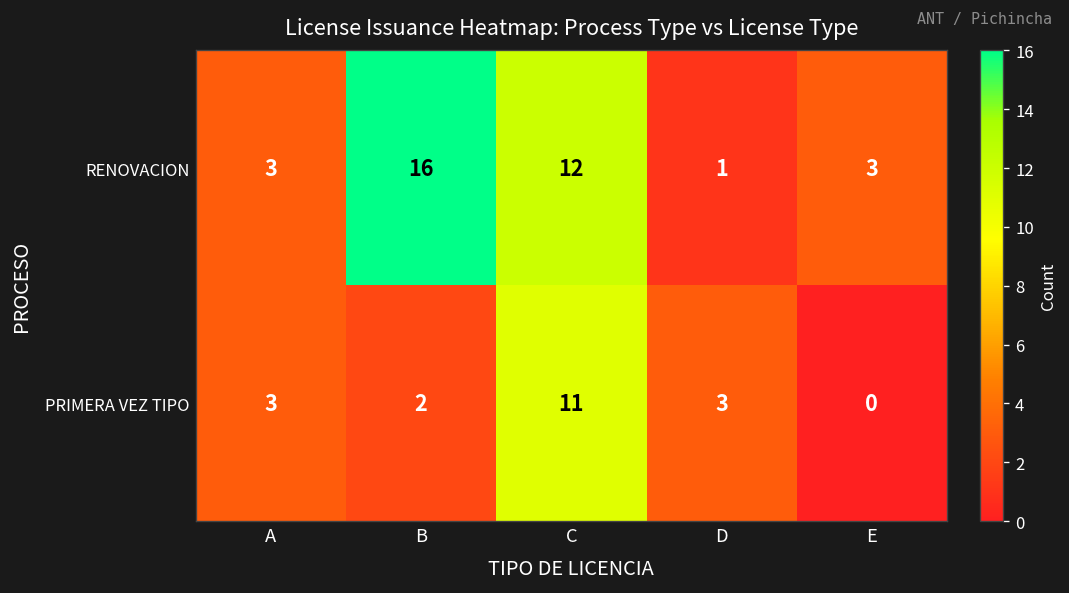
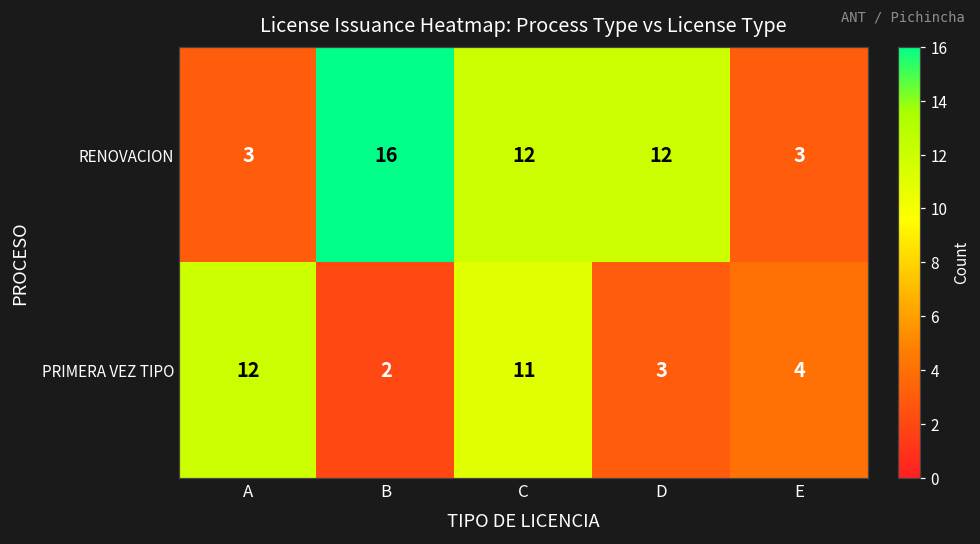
  {
    "RENOVACION": {
      "A": 3,
      "B": 16,
      "C": 12,
-     "D": 1,
+     "D": 12,
      "E": 3
    },
    "PRIMERA VEZ TIPO": {
-     "A": 3,
+     "A": 12,
      "B": 2,
      "C": 11,
      "D": 3,
-     "E": 0
+     "E": 4
    }
  }
